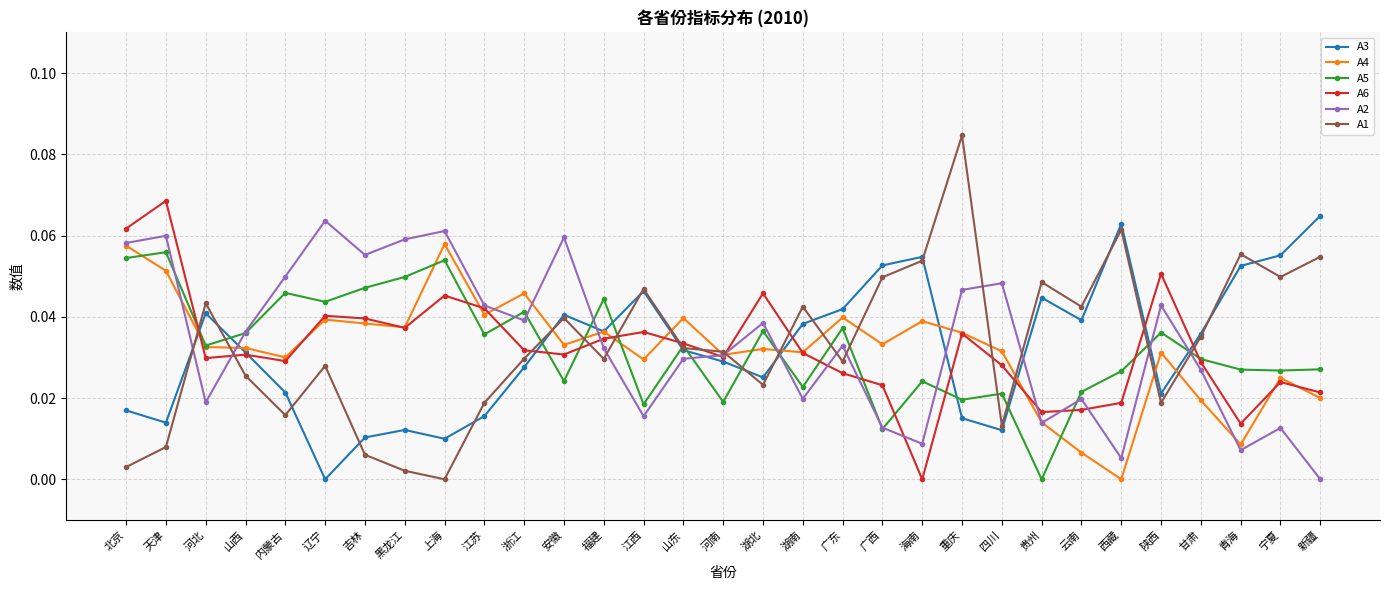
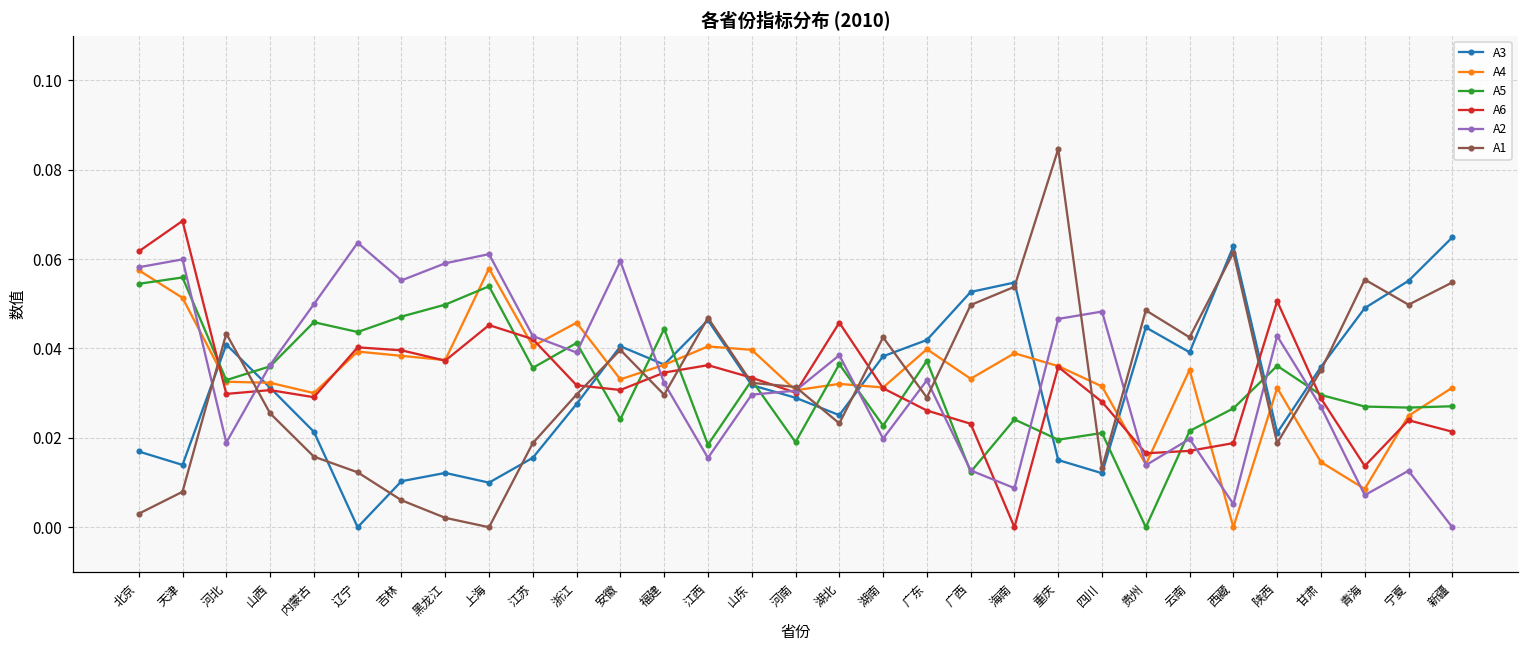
  {
    "A3": {
      "北京": 0.017,
      "天津": 0.014,
      "河北": 0.041,
      "内蒙古": 0.021,
      "辽宁": 0.000,
      "吉林": 0.010,
      "黑龙江": 0.012,
      "上海": 0.010,
      "江苏": 0.016,
      "浙江": 0.028,
      "安徽": 0.040,
      "河南": 0.029,
      "湖北": 0.025,
      "湖南": 0.038,
      "广东": 0.042,
      "广西": 0.053,
      "海南": 0.055,
      "重庆": 0.015,
      "四川": 0.012,
      "贵州": 0.045,
      "云南": 0.039,
      "西藏": 0.063,
      "陕西": 0.021,
      "甘肃": 0.036,
-     "青海": 0.053,
+     "青海": 0.049,
      "宁夏": 0.055,
      "新疆": 0.065
    },
    "A4": {
      "北京": 0.058,
      "天津": 0.051,
      "山西": 0.032,
      "内蒙古": 0.030,
      "辽宁": 0.039,
      "吉林": 0.038,
      "上海": 0.058,
      "江苏": 0.041,
      "浙江": 0.046,
      "安徽": 0.033,
-     "江西": 0.029,
+     "江西": 0.040,
      "山东": 0.040,
      "湖北": 0.032,
      "广东": 0.040,
      "广西": 0.033,
      "海南": 0.039,
      "四川": 0.032,
-     "云南": 0.007,
+     "云南": 0.035,
      "西藏": 0.000,
      "陕西": 0.031,
-     "甘肃": 0.019,
+     "甘肃": 0.015,
      "青海": 0.009,
      "宁夏": 0.025,
-     "新疆": 0.020
+     "新疆": 0.031
    },
    "A5": {
      "北京": 0.054,
      "天津": 0.056,
      "内蒙古": 0.046,
      "辽宁": 0.044,
      "吉林": 0.047,
      "黑龙江": 0.050,
      "上海": 0.054,
      "江苏": 0.036,
      "浙江": 0.041,
      "安徽": 0.024,
      "福建": 0.044,
      "江西": 0.018,
      "河南": 0.019,
      "湖北": 0.036,
      "湖南": 0.023,
      "广东": 0.037,
      "海南": 0.024,
      "重庆": 0.020,
      "四川": 0.021,
      "贵州": 0.000,
      "云南": 0.022,
      "西藏": 0.027,
      "陕西": 0.036,
      "甘肃": 0.030,
      "青海": 0.027,
      "宁夏": 0.027,
      "新疆": 0.027
    },
    "A6": {
      "北京": 0.062,
      "天津": 0.069,
      "河北": 0.030,
      "内蒙古": 0.029,
      "辽宁": 0.040,
      "吉林": 0.040,
      "上海": 0.045,
      "江苏": 0.042,
      "浙江": 0.032,
      "安徽": 0.031,
      "福建": 0.035,
      "江西": 0.036,
      "湖北": 0.046,
      "广东": 0.026,
      "广西": 0.023,
      "海南": 0.000,
      "四川": 0.028,
      "贵州": 0.017,
      "云南": 0.017,
      "西藏": 0.019,
      "陕西": 0.051,
      "甘肃": 0.029,
      "青海": 0.014,
      "宁夏": 0.024,
      "新疆": 0.021
    },
    "A2": {
      "北京": 0.058,
      "天津": 0.060,
      "河北": 0.019,
      "内蒙古": 0.050,
      "辽宁": 0.064,
      "吉林": 0.055,
      "黑龙江": 0.059,
      "上海": 0.061,
      "江苏": 0.043,
      "浙江": 0.039,
      "安徽": 0.060,
      "福建": 0.032,
      "江西": 0.016,
      "山东": 0.030,
      "湖北": 0.038,
      "湖南": 0.020,
      "广东": 0.033,
      "海南": 0.009,
      "重庆": 0.047,
      "四川": 0.048,
      "云南": 0.020,
      "西藏": 0.005,
      "陕西": 0.043,
      "甘肃": 0.027,
      "青海": 0.007,
      "宁夏": 0.013,
      "新疆": 0.000
    },
    "A1": {
      "北京": 0.003,
      "天津": 0.008,
      "河北": 0.043,
      "山西": 0.025,
      "内蒙古": 0.016,
-     "辽宁": 0.028,
+     "辽宁": 0.012,
      "吉林": 0.006,
      "黑龙江": 0.002,
      "上海": 0.000,
      "江苏": 0.019,
      "浙江": 0.030,
      "安徽": 0.040,
      "福建": 0.030,
      "河南": 0.031,
      "湖北": 0.023,
      "湖南": 0.042,
      "广东": 0.029,
      "广西": 0.050,
      "海南": 0.054,
      "重庆": 0.085,
      "四川": 0.013,
      "贵州": 0.049,
      "云南": 0.042,
      "西藏": 0.061,
      "陕西": 0.019,
      "甘肃": 0.035,
      "青海": 0.055,
      "宁夏": 0.050,
      "新疆": 0.055
    }
  }
